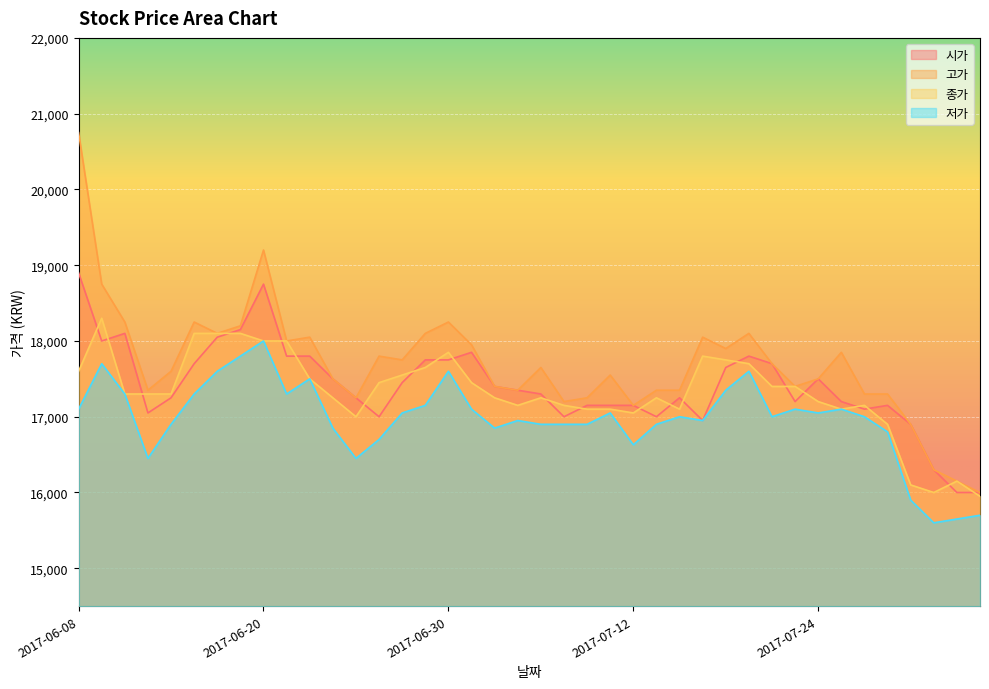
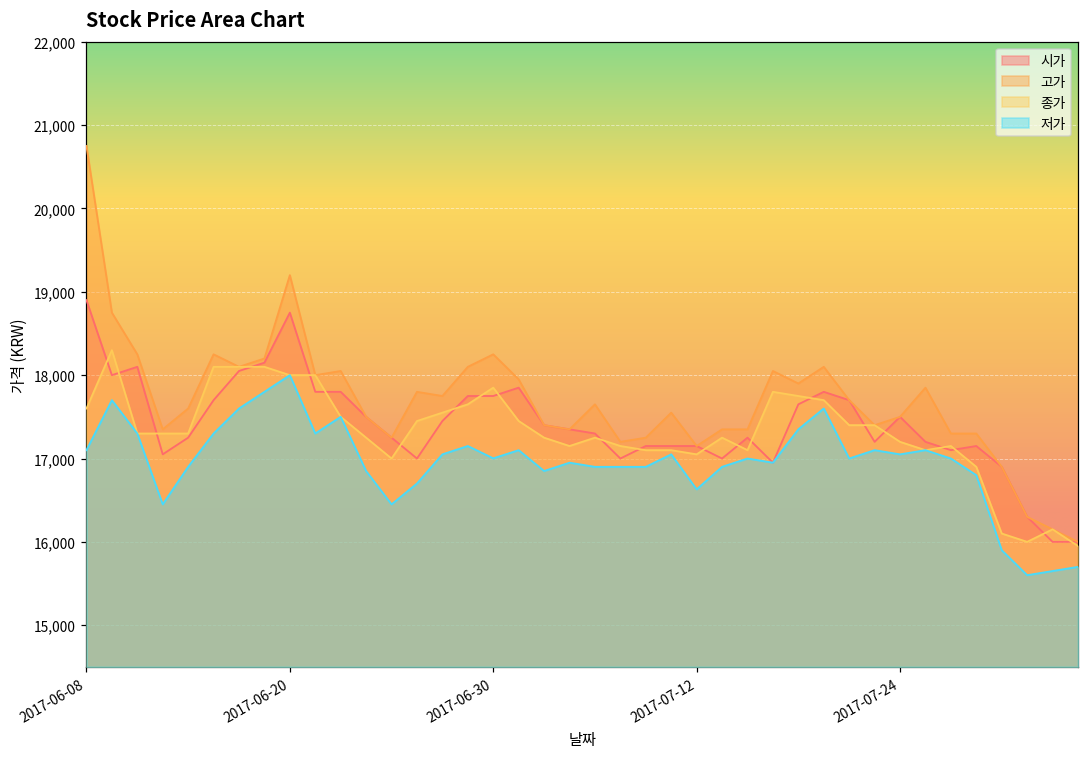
  {
    "저가": {
      "2017-06-08": "17,100",
-     "2017-06-30": "17,600",
+     "2017-06-30": "17,000",
      "2017-07-12": "16,600",
      "2017-07-24": "17,100"
    }
  }
